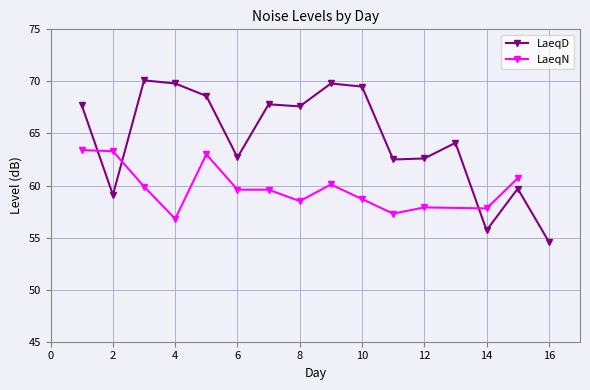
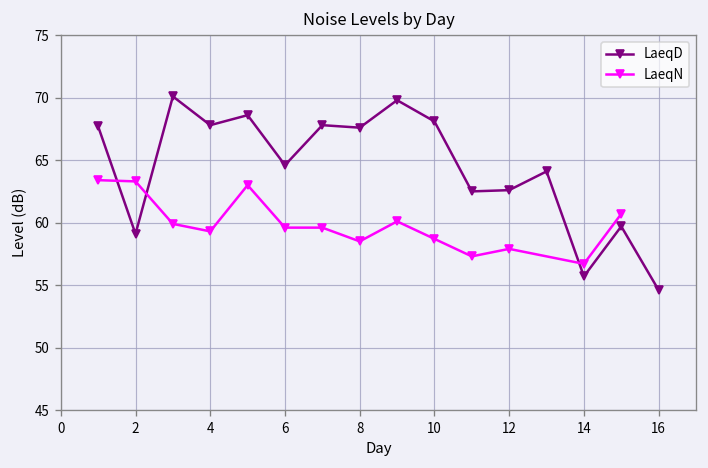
  {
    "LaeqD": {
      "2": 59.1,
-     "4": 69.8,
-     "6": 62.7,
+     "4": 67.8,
+     "6": 64.6,
      "8": 67.6,
-     "10": 69.5,
+     "10": 68.1,
      "12": 62.6,
      "14": 55.7,
      "16": 54.6
    },
    "LaeqN": {
      "2": 63.3,
-     "4": 56.8,
+     "4": 59.3,
      "6": 59.6,
      "8": 58.5,
      "10": 58.7,
      "12": 57.9,
-     "14": 57.8
+     "14": 56.7
    }
  }
